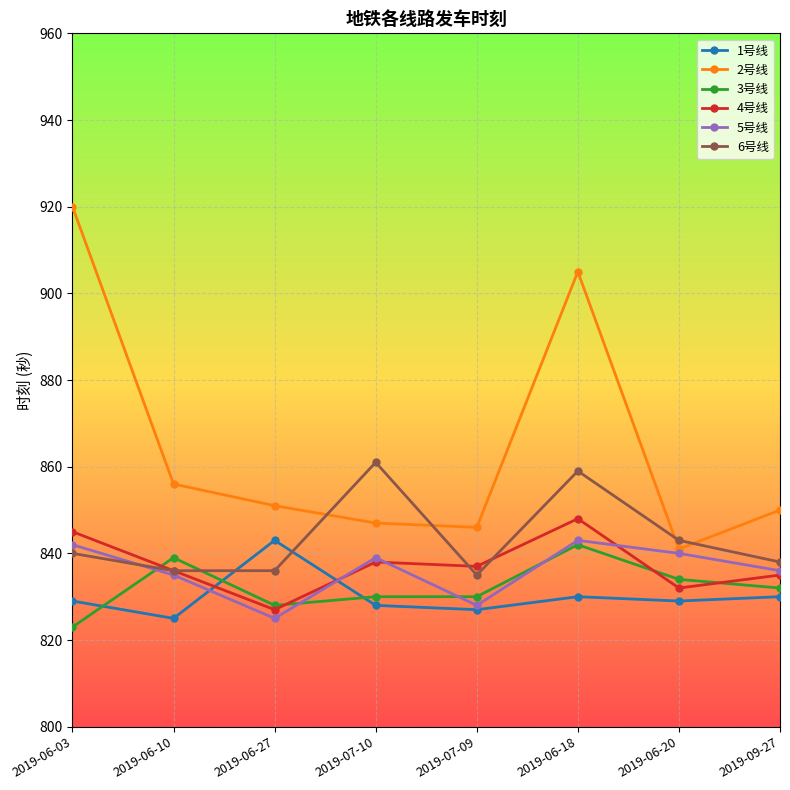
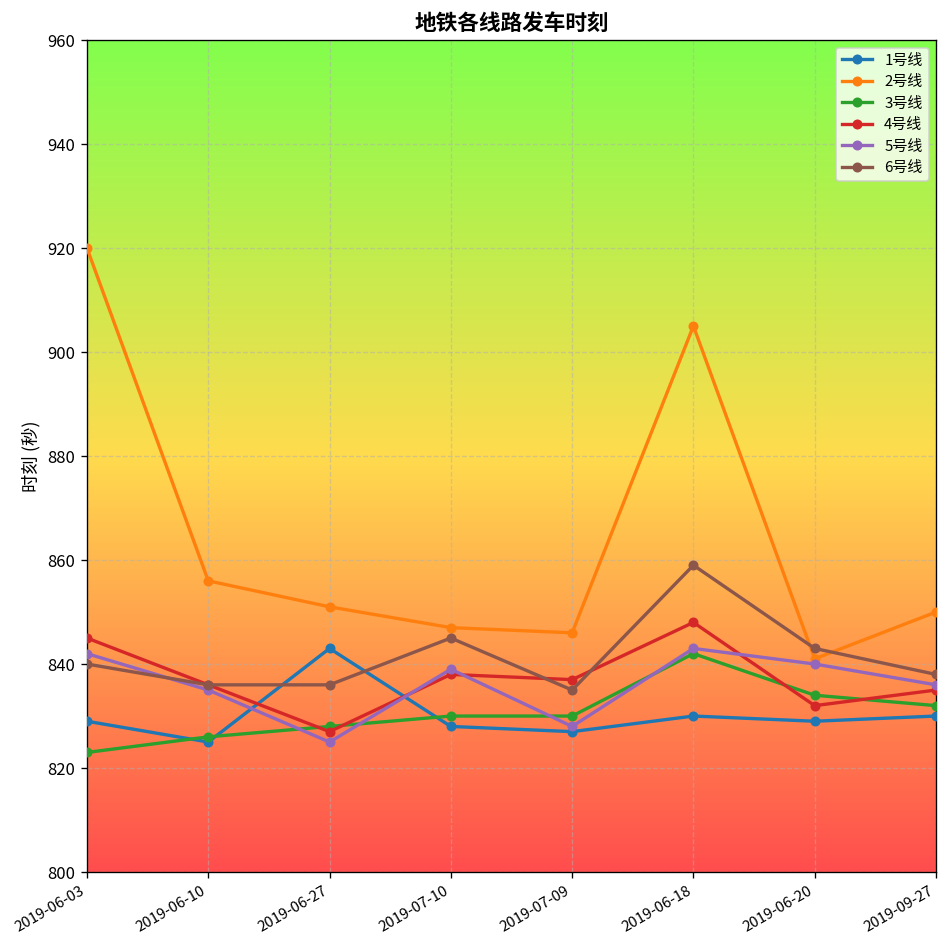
  {
    "1号线": {
      "2019-06-03": 829,
      "2019-06-10": 825,
      "2019-06-27": 843,
      "2019-07-10": 828,
      "2019-07-09": 827,
      "2019-06-18": 830,
      "2019-06-20": 829,
      "2019-09-27": 830
    },
    "2号线": {
      "2019-06-03": 920,
      "2019-06-10": 856,
      "2019-06-27": 851,
      "2019-07-10": 847,
      "2019-07-09": 846,
      "2019-06-18": 905,
      "2019-06-20": 841,
      "2019-09-27": 850
    },
    "3号线": {
      "2019-06-03": 823,
-     "2019-06-10": 839,
+     "2019-06-10": 826,
      "2019-06-27": 828,
      "2019-07-10": 830,
      "2019-07-09": 830,
      "2019-06-18": 842,
      "2019-06-20": 834,
      "2019-09-27": 832
    },
    "4号线": {
      "2019-06-03": 845,
      "2019-06-27": 827,
      "2019-07-10": 838,
      "2019-07-09": 837,
      "2019-06-18": 848,
      "2019-06-20": 832,
      "2019-09-27": 835
    },
    "5号线": {
      "2019-06-03": 842,
      "2019-06-10": 835,
      "2019-06-27": 825,
      "2019-07-10": 839,
      "2019-07-09": 828,
      "2019-06-18": 843,
      "2019-06-20": 840,
      "2019-09-27": 836
    },
    "6号线": {
      "2019-06-03": 840,
      "2019-06-27": 836,
-     "2019-07-10": 861,
+     "2019-07-10": 845,
      "2019-07-09": 835,
      "2019-06-18": 859,
      "2019-06-20": 843,
      "2019-09-27": 838
    }
  }
